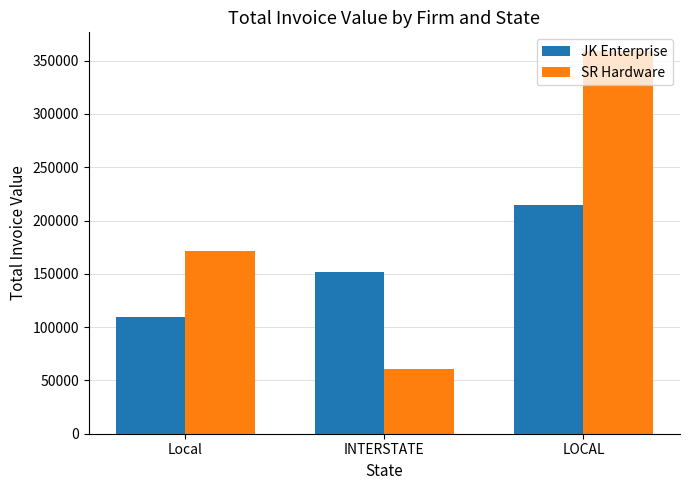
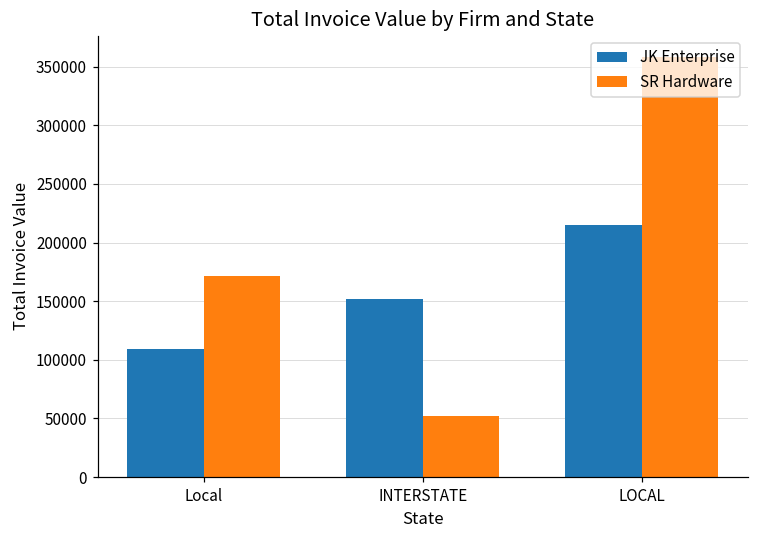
  {
    "JK Enterprise": {
      "Local": 110000,
      "INTERSTATE": 152000,
      "LOCAL": 215000
    },
    "SR Hardware": {
      "Local": 172000,
-     "INTERSTATE": 61000
+     "INTERSTATE": 52000
    }
  }
